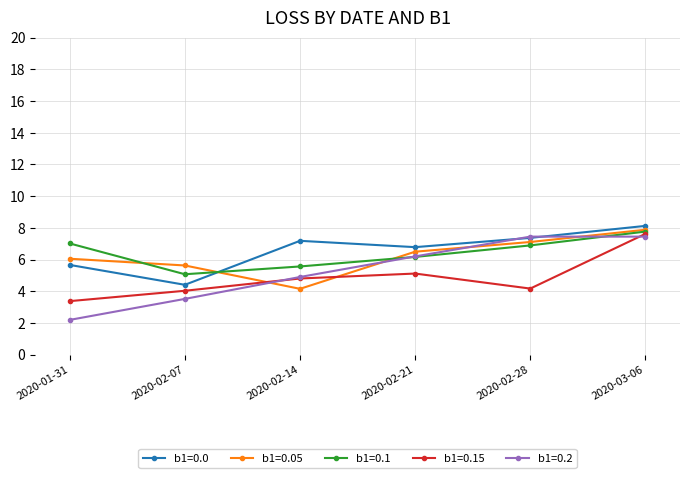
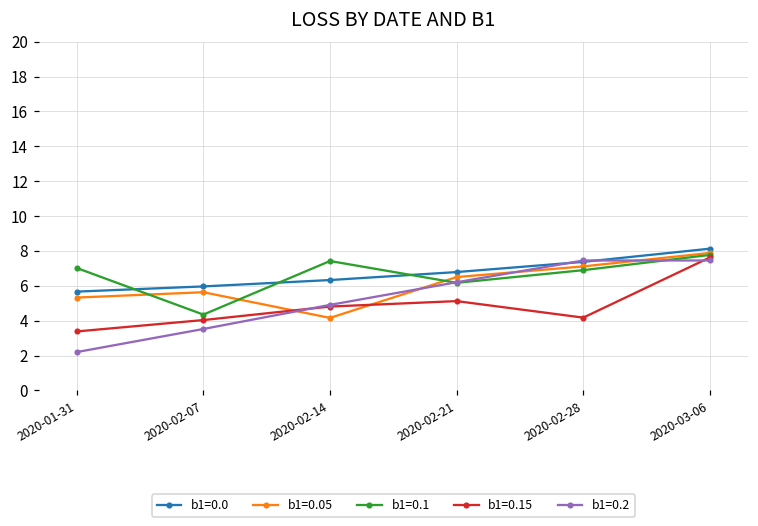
  {
    "b1=0.0": {
      "2020-01-31": 5.7,
-     "2020-02-07": 4.4,
-     "2020-02-14": 7.2,
+     "2020-02-07": 6.0,
+     "2020-02-14": 6.3,
      "2020-02-21": 6.8,
      "2020-03-06": 8.1
    },
    "b1=0.05": {
-     "2020-01-31": 6.1,
+     "2020-01-31": 5.3,
      "2020-02-07": 5.6,
      "2020-02-14": 4.2,
      "2020-02-21": 6.5,
      "2020-02-28": 7.1
    },
    "b1=0.1": {
      "2020-01-31": 7.0,
-     "2020-02-07": 5.1,
-     "2020-02-14": 5.6,
+     "2020-02-07": 4.3,
+     "2020-02-14": 7.4,
      "2020-02-28": 6.9
    },
    "b1=0.15": {
      "2020-01-31": 3.4,
      "2020-02-07": 4.0,
      "2020-02-21": 5.1,
      "2020-02-28": 4.2
    },
    "b1=0.2": {
      "2020-01-31": 2.2,
      "2020-02-07": 3.5,
      "2020-03-06": 7.5
    }
  }
